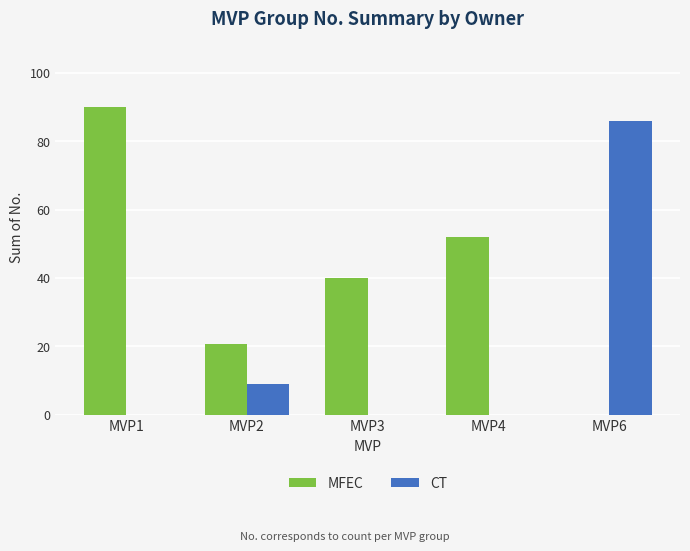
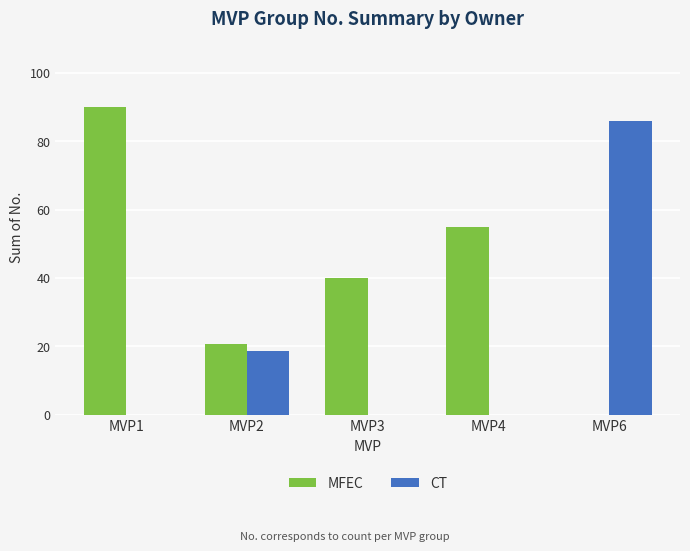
  {
    "MFEC": {
      "MVP1": 90,
      "MVP2": 21,
      "MVP3": 40,
-     "MVP4": 52,
+     "MVP4": 55,
      "MVP6": 0
    },
    "CT": {
      "MVP1": 0,
-     "MVP2": 9,
+     "MVP2": 19,
      "MVP3": 0,
      "MVP4": 0,
      "MVP6": 86
    }
  }
